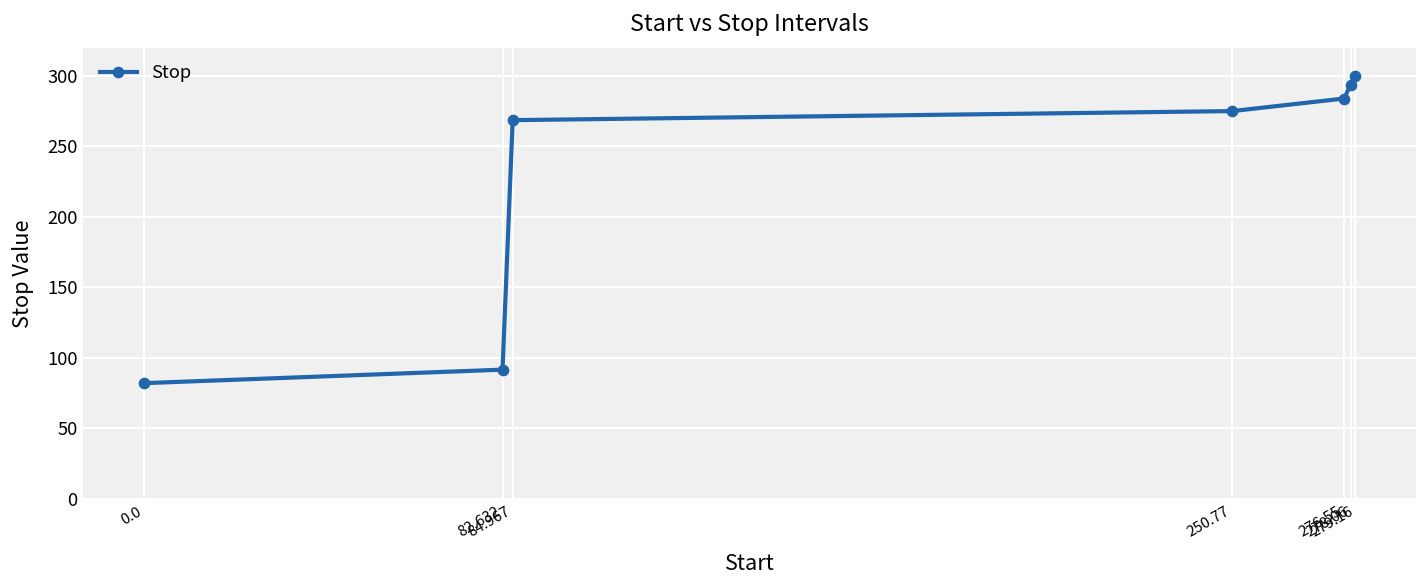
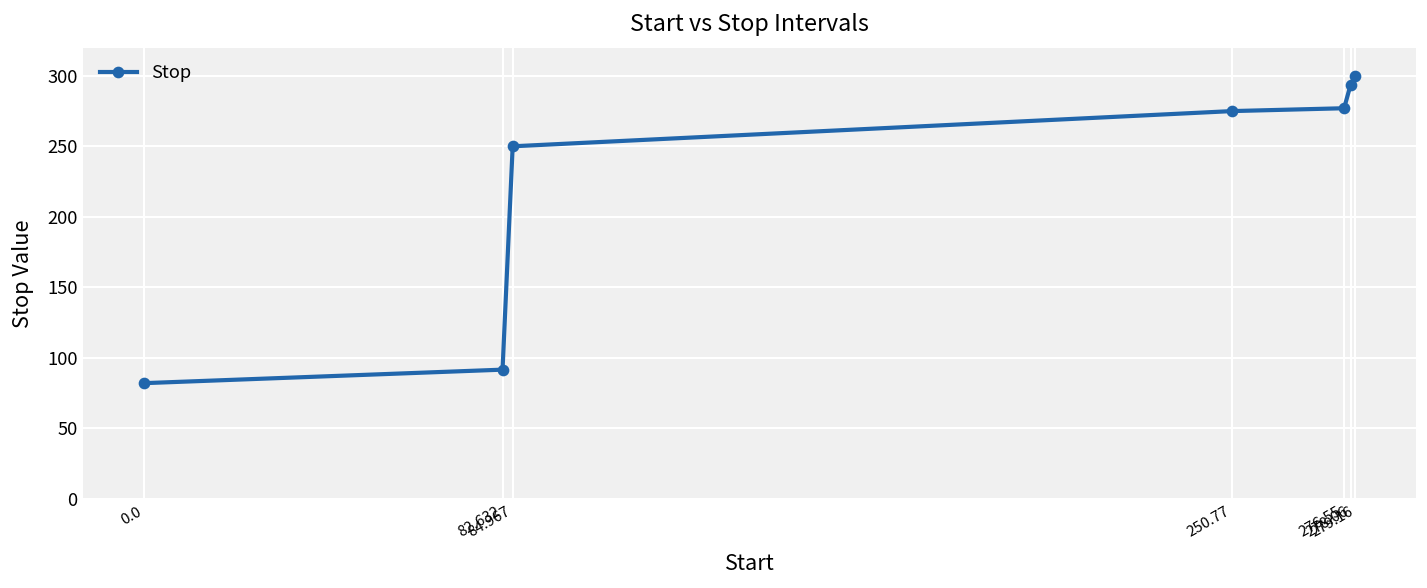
  {
    "0.0": 82,
    "82.632": 92,
-   "84.967": 269,
+   "84.967": 250,
    "250.77": 275,
-   "276.55": 284,
+   "276.55": 277,
    "278.06": 294,
    "279.16": 300
  }
